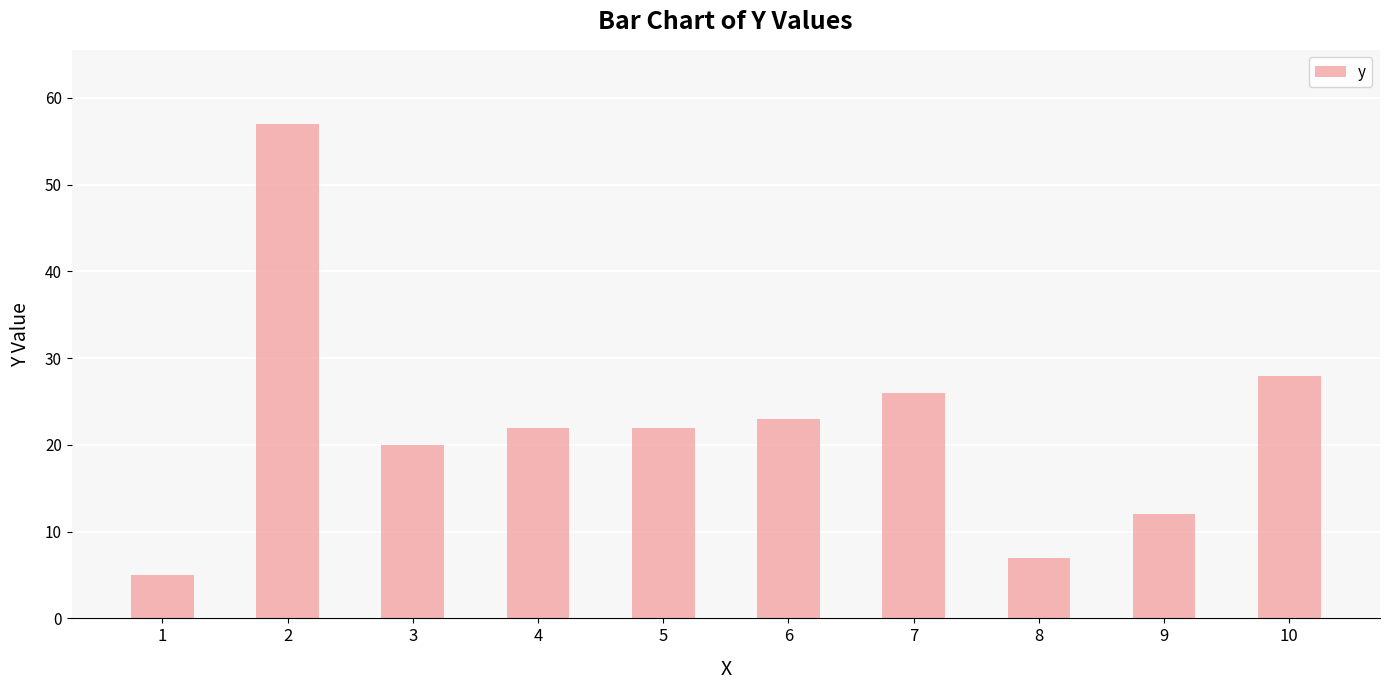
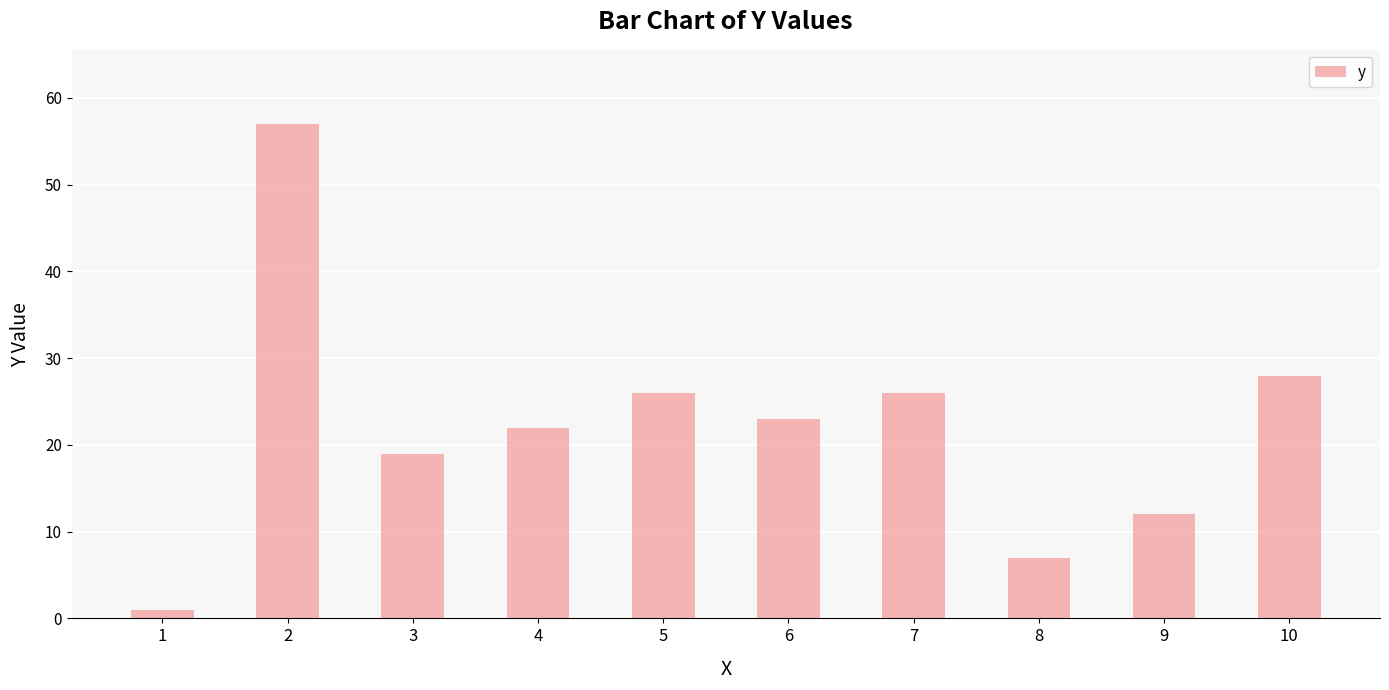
  {
-   "1": 5,
+   "1": 1,
    "2": 57,
-   "3": 20,
+   "3": 19,
    "4": 22,
-   "5": 22,
+   "5": 26,
    "6": 23,
    "7": 26,
    "8": 7,
    "9": 12,
    "10": 28
  }
